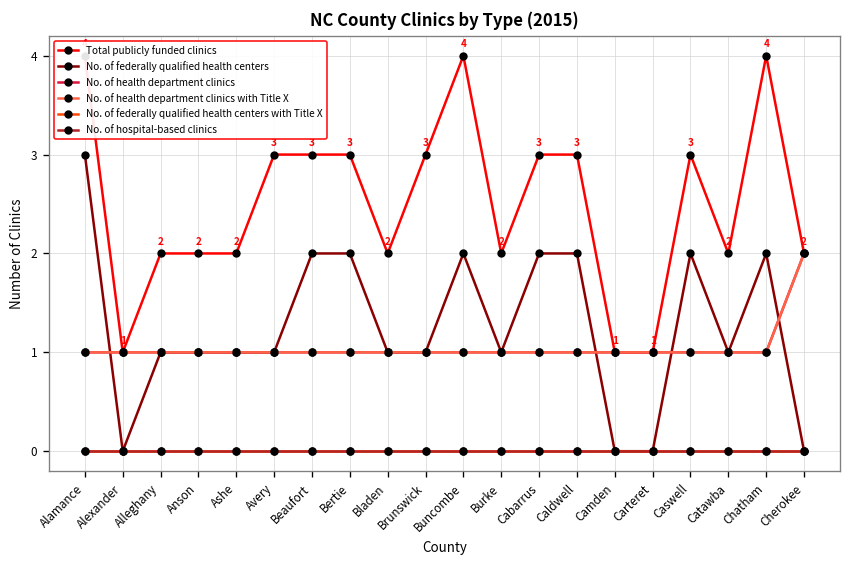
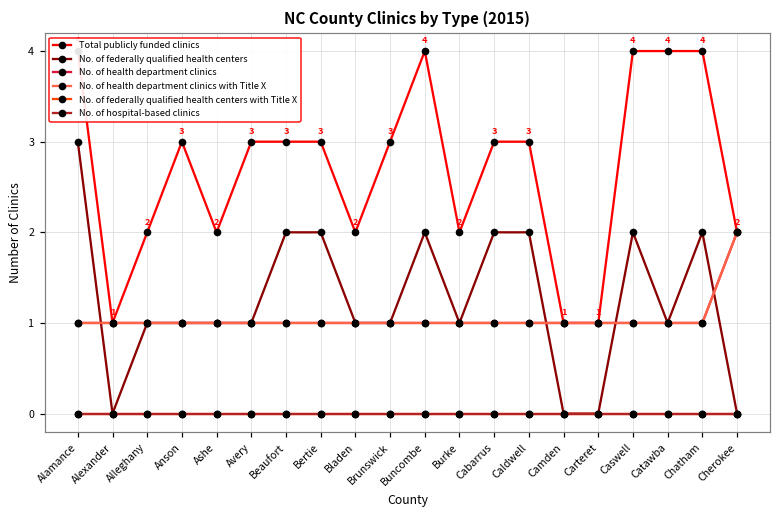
  {
    "Total publicly funded clinics": {
      "Alleghany": 2,
-     "Anson": 2,
+     "Anson": 3,
      "Ashe": 2,
      "Bertie": 3,
      "Bladen": 2,
      "Brunswick": 3,
      "Buncombe": 4,
      "Burke": 2,
      "Cabarrus": 3,
      "Caldwell": 3,
-     "Caswell": 3,
-     "Catawba": 2,
+     "Caswell": 4,
+     "Catawba": 4,
      "Chatham": 4
    },
    "No. of federally qualified health centers": {
      "Alamance": 3.0,
      "Beaufort": 2.0,
      "Caldwell": 2.0,
      "Caswell": 2.0
    },
    "No. of health department clinics with Title X": {
      "Beaufort": 1.0,
      "Bertie": 1.0,
      "Buncombe": 1.0,
      "Cabarrus": 1.0,
      "Chatham": 1.0
    },
    "No. of hospital-based clinics": {
      "Alamance": 0.0,
      "Alleghany": 0.0,
      "Anson": 0.0,
      "Ashe": 0.0,
      "Avery": 0.0,
      "Beaufort": 0.0,
      "Bertie": 0.0,
      "Bladen": 0.0,
      "Brunswick": 0.0,
      "Buncombe": 0.0,
      "Burke": 0.0,
      "Cabarrus": 0.0,
      "Caldwell": 0.0,
      "Caswell": 0.0,
      "Catawba": 0.0,
      "Chatham": 0.0
    }
  }
